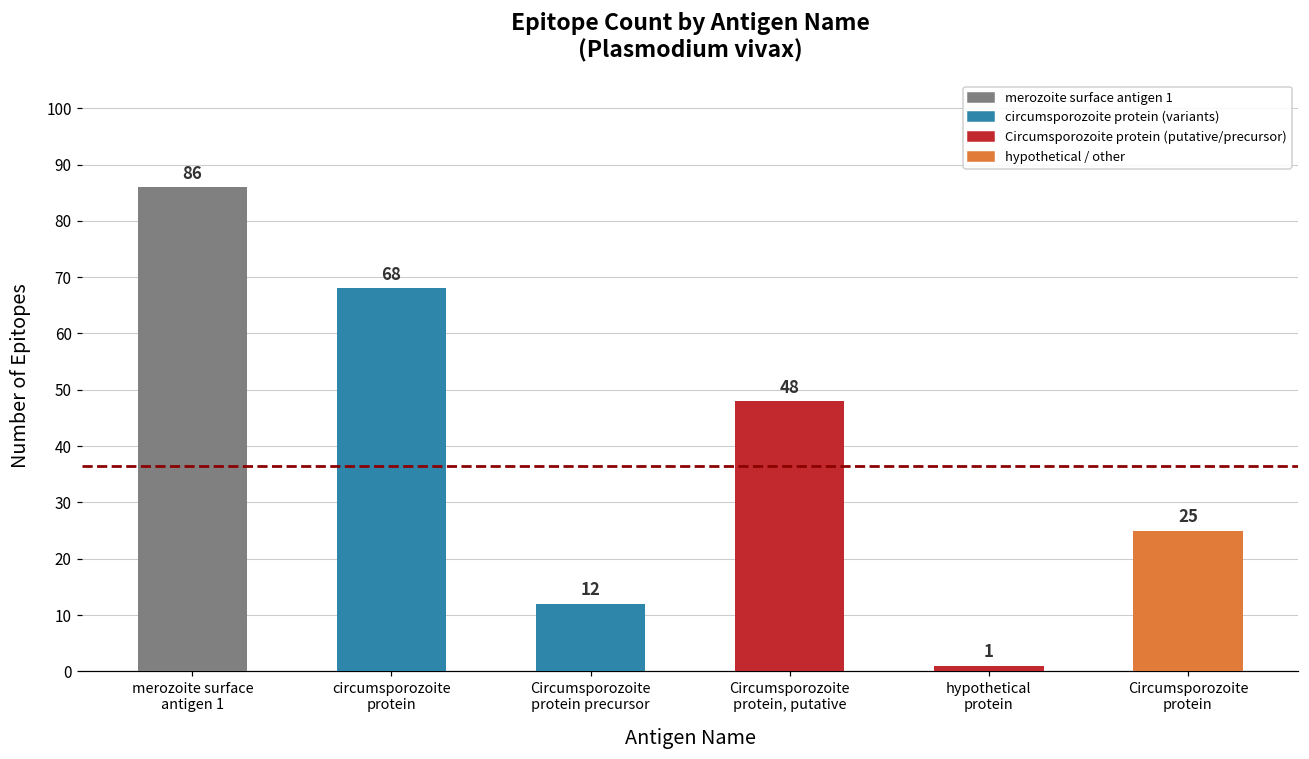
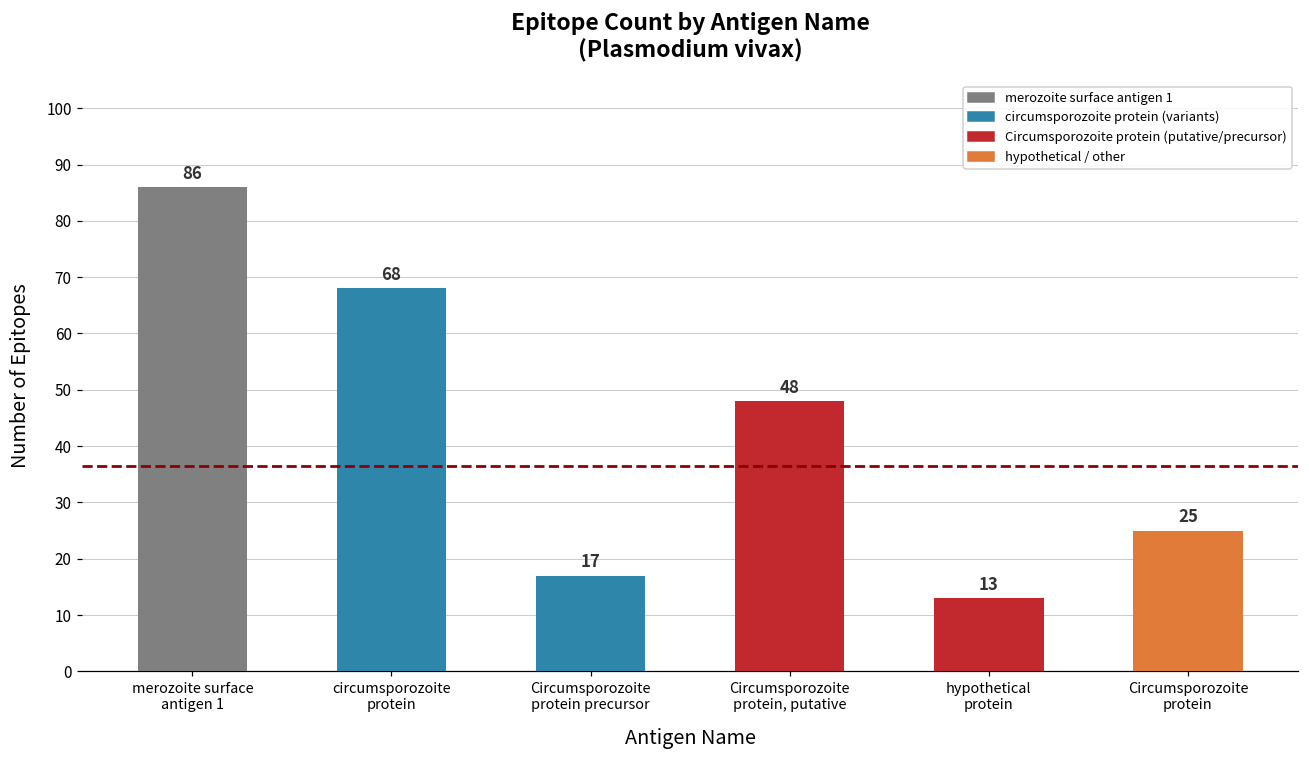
  {
    "merozoite surface antigen 1": 86,
    "circumsporozoite protein": 68,
-   "Circumsporozoite protein precursor": 12,
+   "Circumsporozoite protein precursor": 17,
    "Circumsporozoite protein, putative": 48,
-   "hypothetical protein": 1,
+   "hypothetical protein": 13,
    "Circumsporozoite protein": 25
  }
